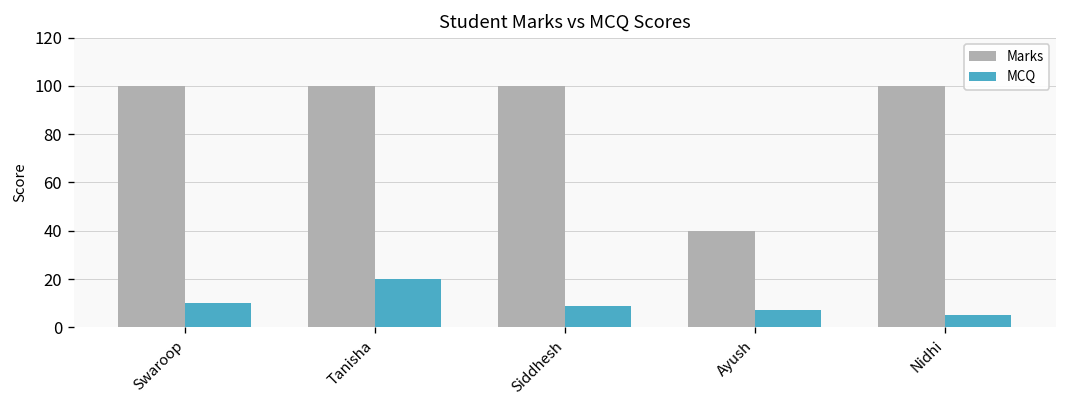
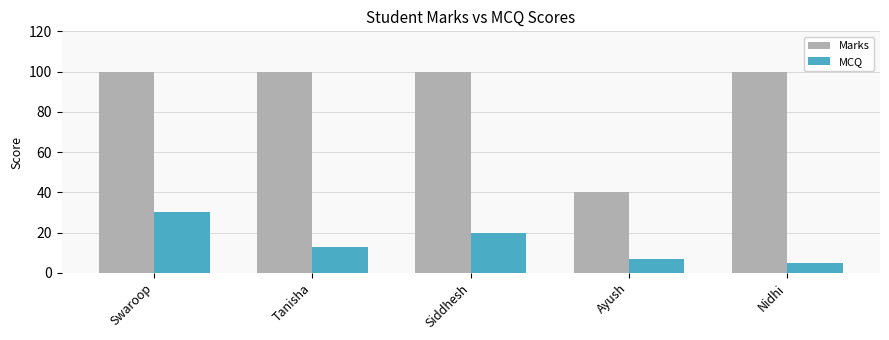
  {
    "Marks": {
      "Swaroop": 100,
      "Tanisha": 100,
      "Siddhesh": 100,
      "Ayush": 40,
      "Nidhi": 100
    },
    "MCQ": {
-     "Swaroop": 10,
-     "Tanisha": 20,
-     "Siddhesh": 9,
+     "Swaroop": 30,
+     "Tanisha": 13,
+     "Siddhesh": 20,
      "Ayush": 7,
      "Nidhi": 5
    }
  }
